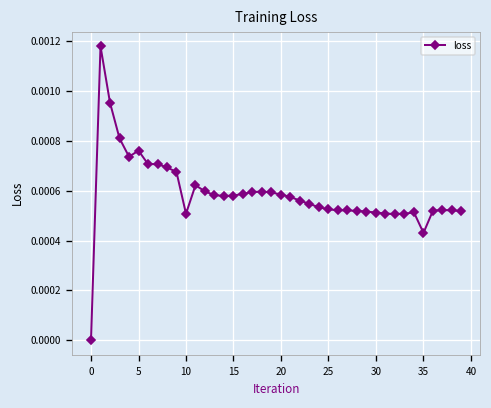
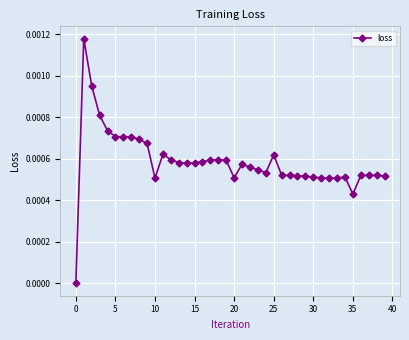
  {
    "0": 0.00000,
-   "5": 0.00076,
+   "5": 0.00071,
    "10": 0.00051,
    "15": 0.00058,
-   "20": 0.00058,
-   "25": 0.00052,
+   "20": 0.00051,
+   "25": 0.00062,
    "30": 0.00051,
    "35": 0.00043
  }
